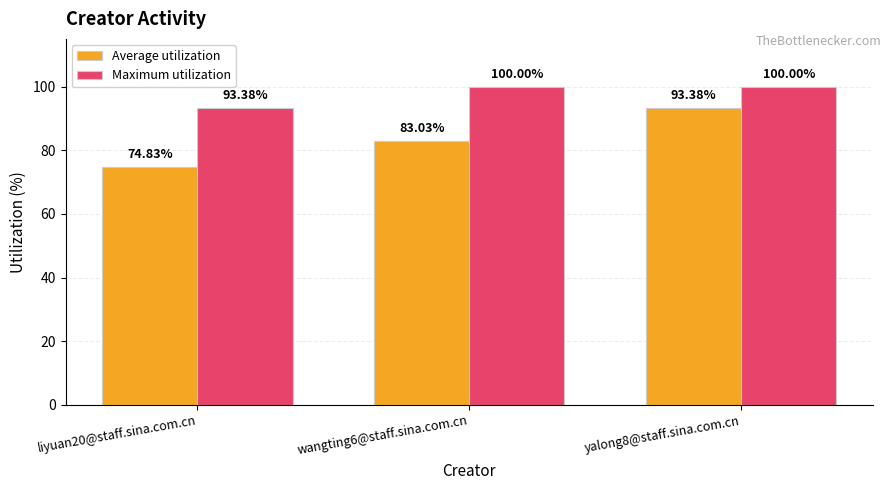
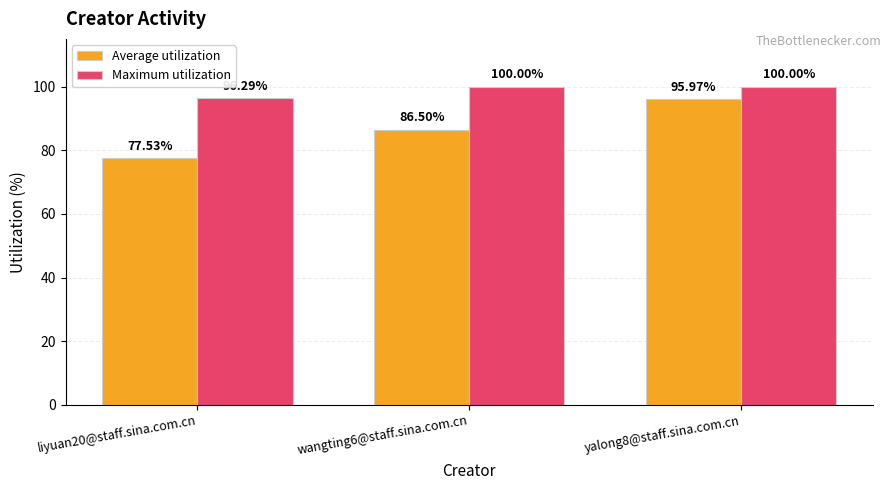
  {
    "Average utilization": {
-     "liyuan20@staff.sina.com.cn": "74.83%",
-     "wangting6@staff.sina.com.cn": "83.03%",
-     "yalong8@staff.sina.com.cn": "93.38%"
+     "liyuan20@staff.sina.com.cn": "77.53%",
+     "wangting6@staff.sina.com.cn": "86.50%",
+     "yalong8@staff.sina.com.cn": "95.97%"
    },
    "Maximum utilization": {
-     "liyuan20@staff.sina.com.cn": "93"
+     "liyuan20@staff.sina.com.cn": "96"
    }
  }
